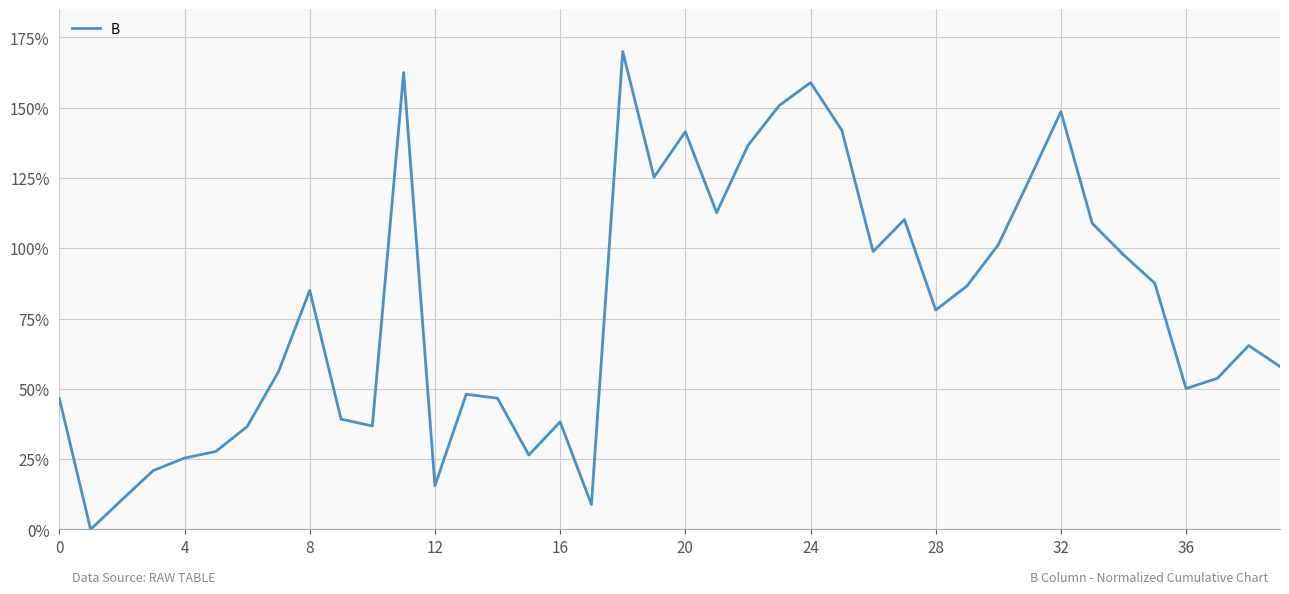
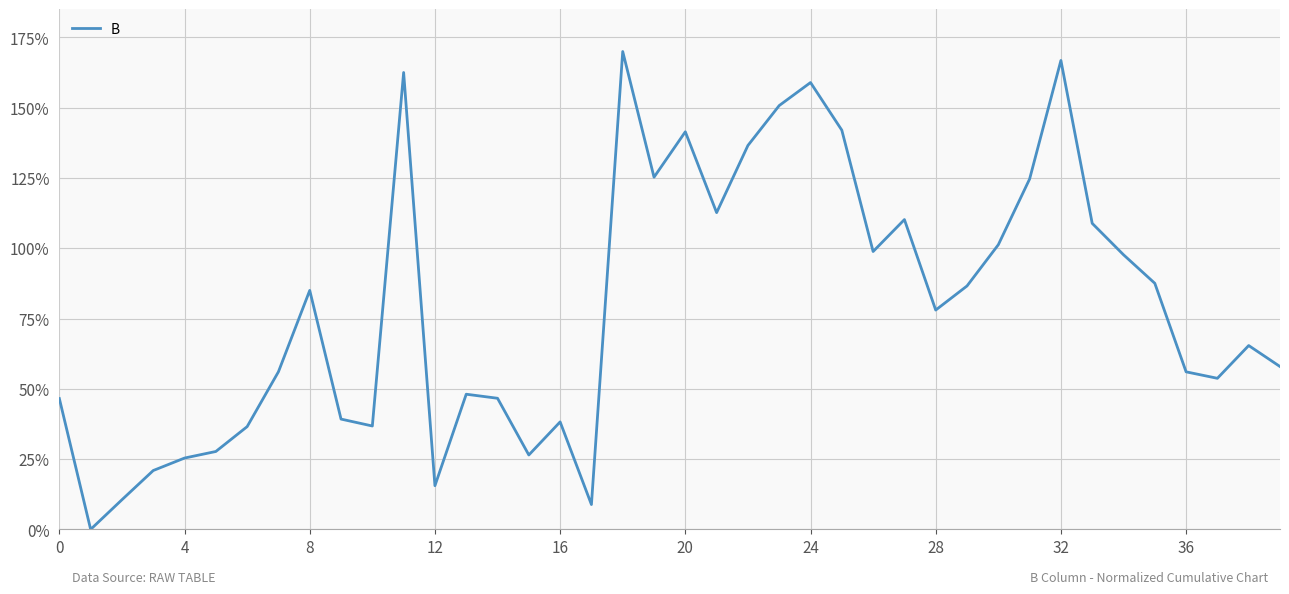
  {
    "0": "47%",
    "4": "25%",
    "8": "85%",
    "12": "16%",
    "16": "38%",
    "20": "141%",
    "24": "159%",
    "28": "78%",
-   "32": "149%",
-   "36": "50%"
+   "32": "167%",
+   "36": "56%"
  }
